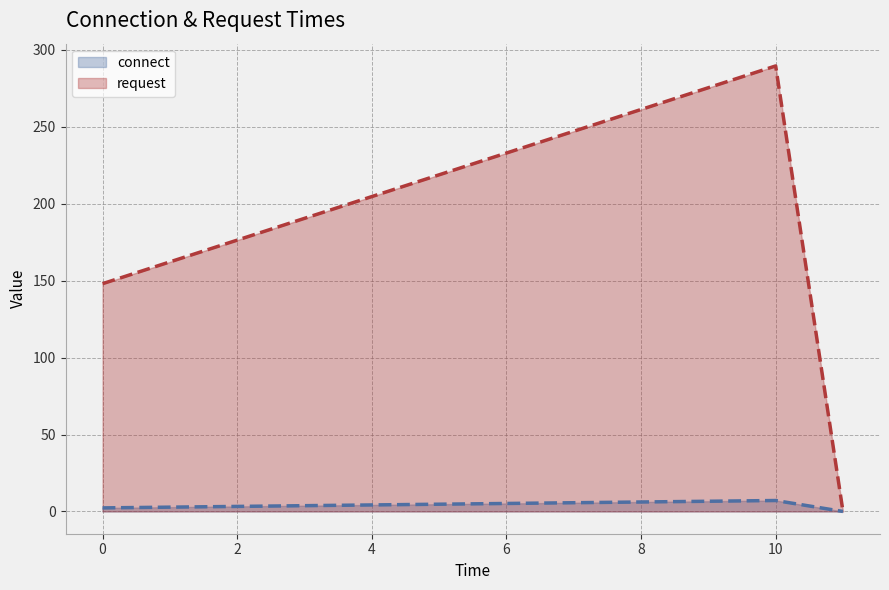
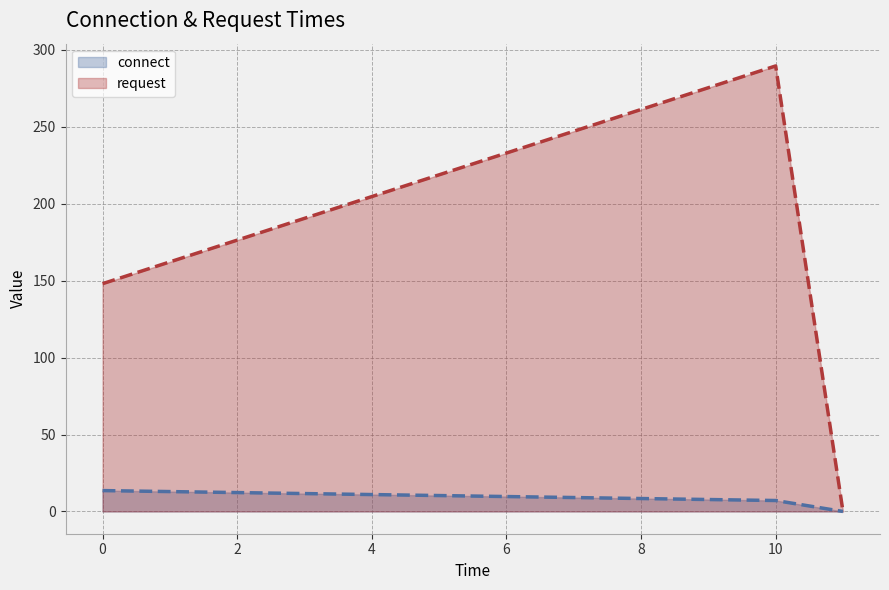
  {
    "connect": {
-     "0": 2,
+     "0": 14,
      "10": 7
    },
    "request": {
      "0": 148,
      "10": 290
    }
  }
